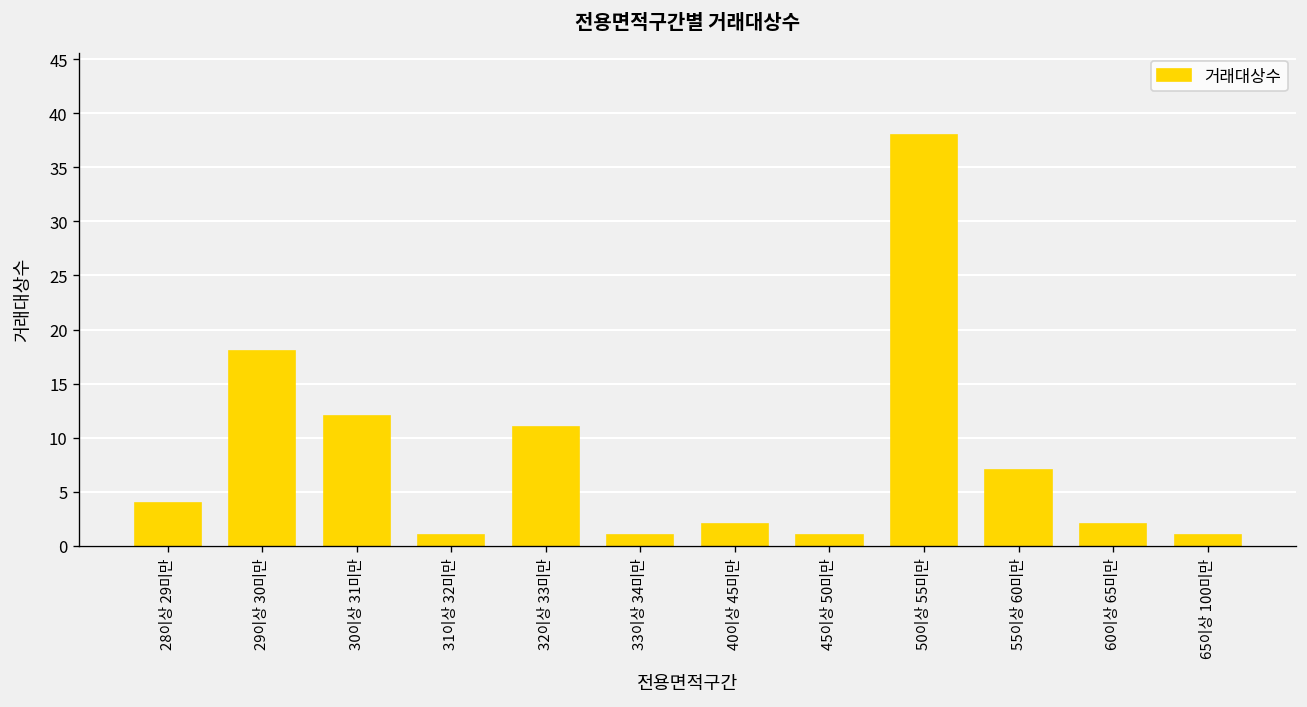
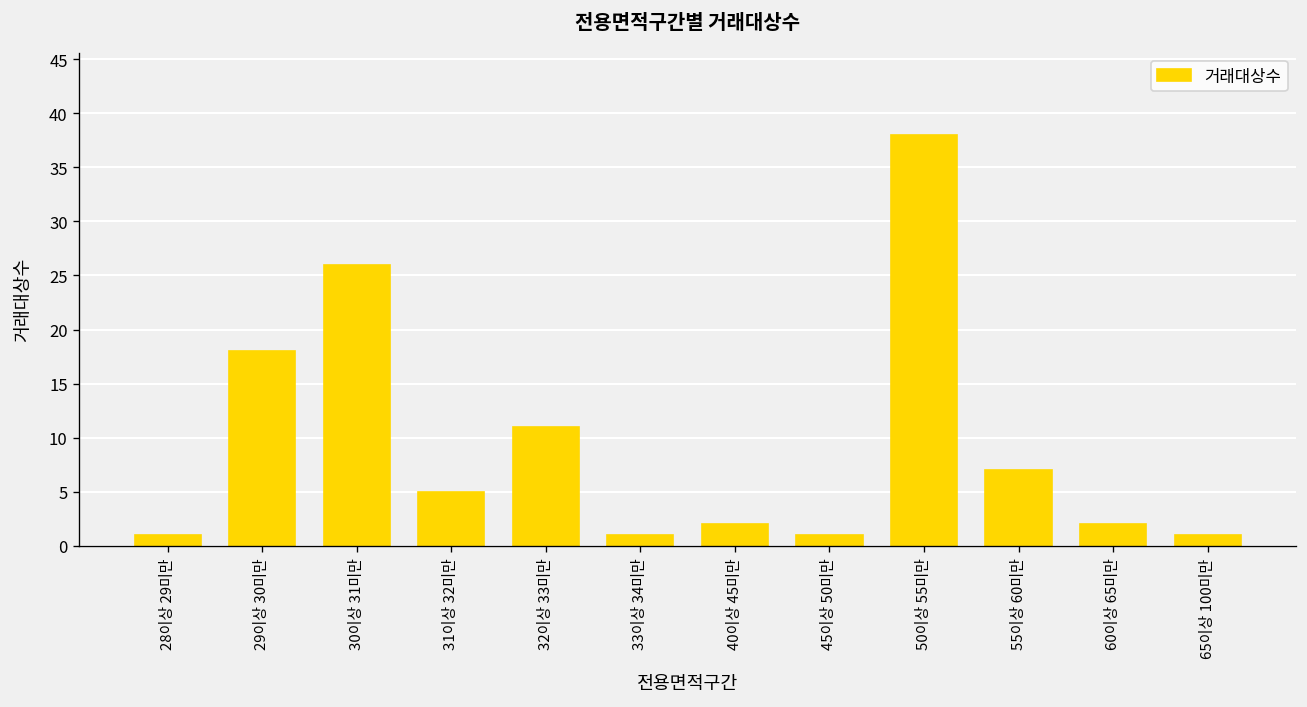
  {
-   "28이상 29미만": 4,
+   "28이상 29미만": 1,
    "29이상 30미만": 18,
-   "30이상 31미만": 12,
-   "31이상 32미만": 1,
+   "30이상 31미만": 26,
+   "31이상 32미만": 5,
    "32이상 33미만": 11,
    "33이상 34미만": 1,
    "40이상 45미만": 2,
    "45이상 50미만": 1,
    "50이상 55미만": 38,
    "55이상 60미만": 7,
    "60이상 65미만": 2,
    "65이상 100미만": 1
  }
